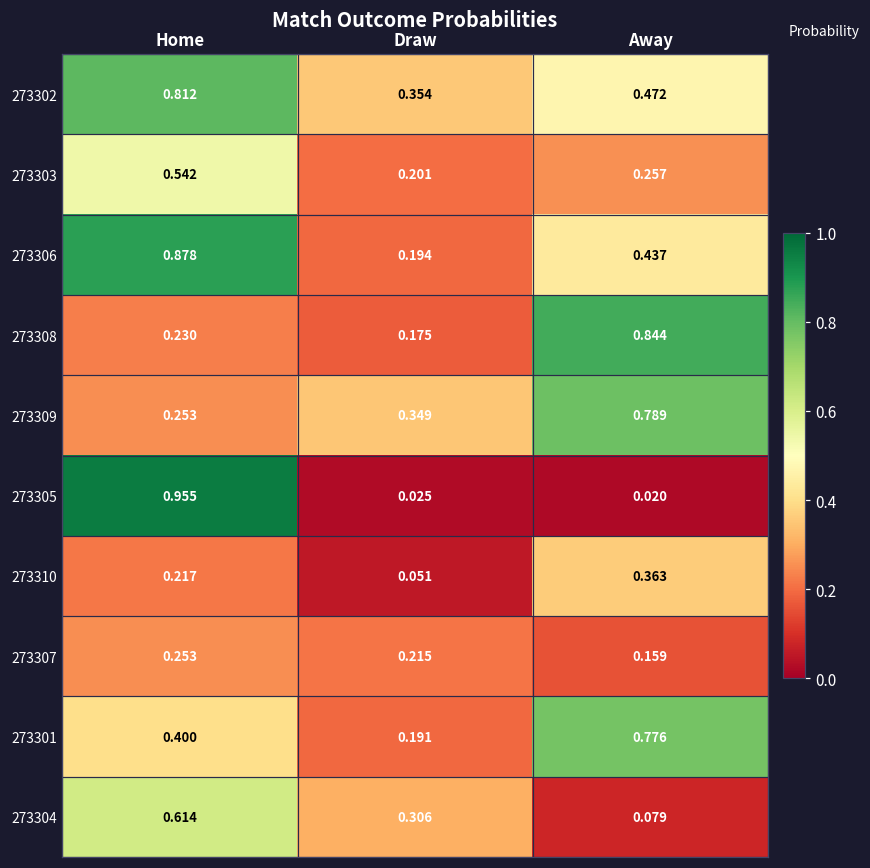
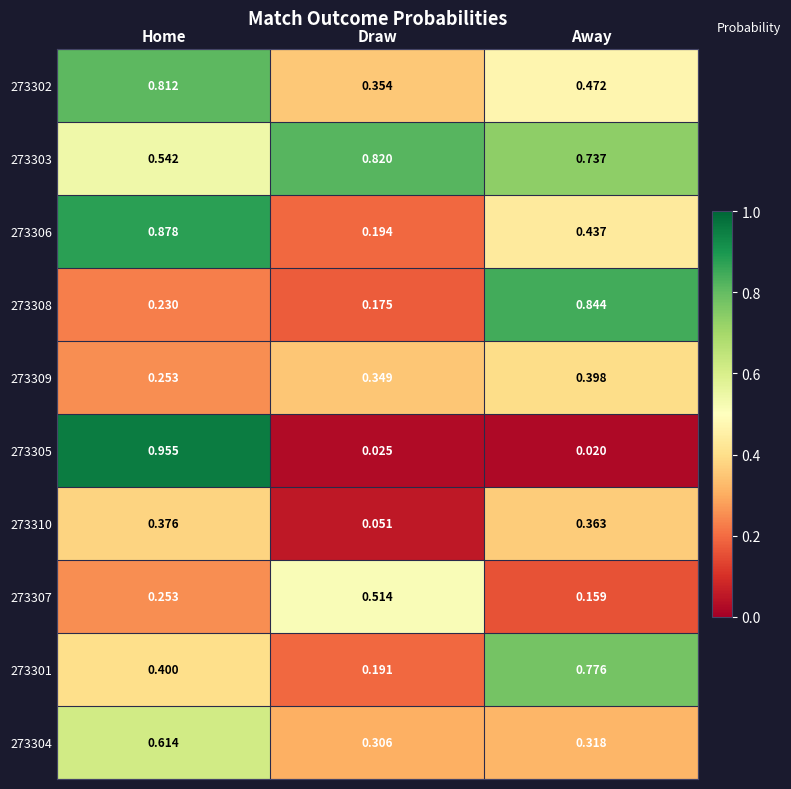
  {
    "273302": {
      "Home": 0.812,
      "Draw": 0.354,
      "Away": 0.472
    },
    "273303": {
      "Home": 0.542,
-     "Draw": 0.201,
-     "Away": 0.257
+     "Draw": 0.820,
+     "Away": 0.737
    },
    "273306": {
      "Home": 0.878,
      "Draw": 0.194,
      "Away": 0.437
    },
    "273308": {
      "Home": 0.230,
      "Draw": 0.175,
      "Away": 0.844
    },
    "273309": {
      "Home": 0.253,
      "Draw": 0.349,
-     "Away": 0.789
+     "Away": 0.398
    },
    "273305": {
      "Home": 0.955,
      "Draw": 0.025,
      "Away": 0.020
    },
    "273310": {
-     "Home": 0.217,
+     "Home": 0.376,
      "Draw": 0.051,
      "Away": 0.363
    },
    "273307": {
      "Home": 0.253,
-     "Draw": 0.215,
+     "Draw": 0.514,
      "Away": 0.159
    },
    "273301": {
      "Home": 0.400,
      "Draw": 0.191,
      "Away": 0.776
    },
    "273304": {
      "Home": 0.614,
      "Draw": 0.306,
-     "Away": 0.079
+     "Away": 0.318
    }
  }
